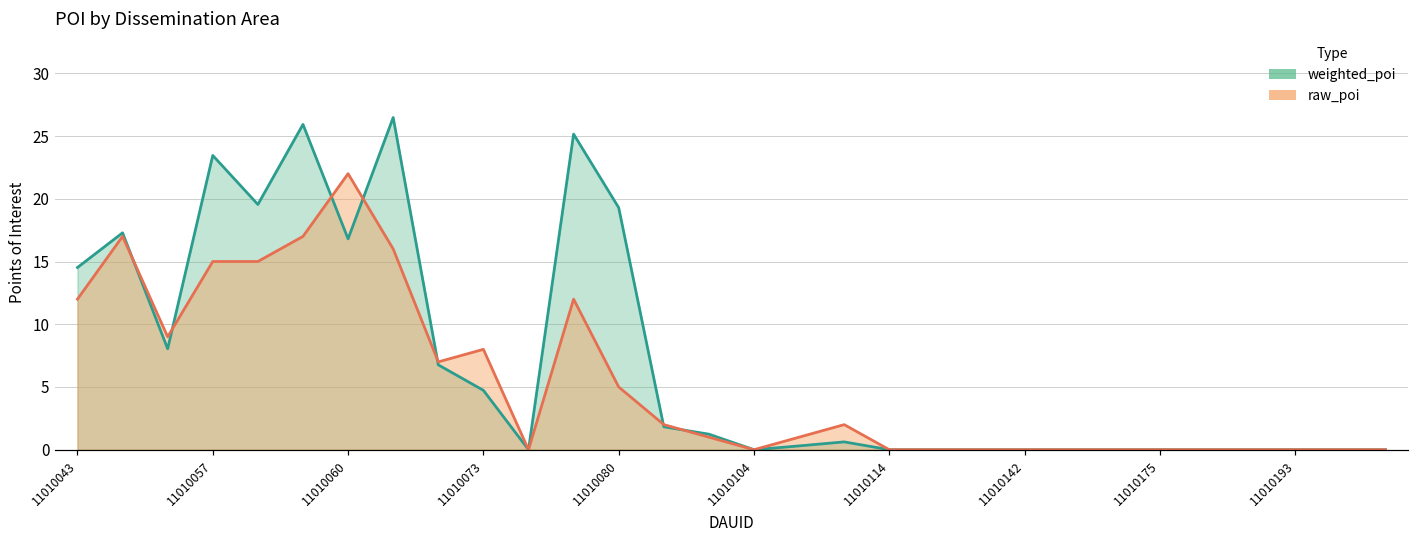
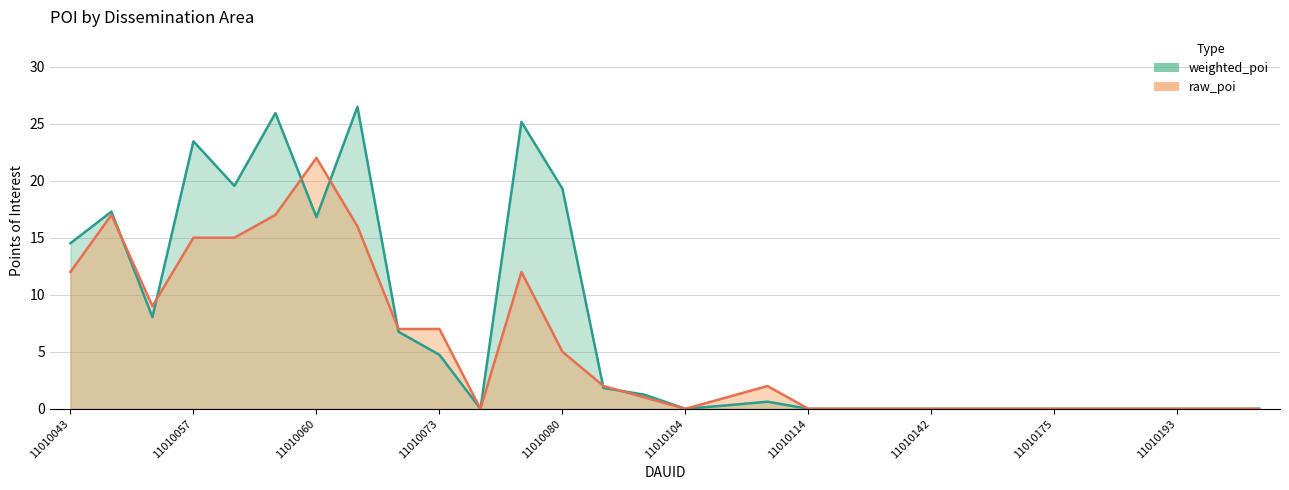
  {
    "weighted_poi": {
      "11010043": 14.5,
      "11010057": 23.5,
      "11010060": 17,
      "11010073": 4.7,
      "11010080": 19.3
    },
    "raw_poi": {
      "11010043": 12,
      "11010057": 15,
      "11010060": 22,
-     "11010073": 8,
+     "11010073": 7,
      "11010080": 5
    }
  }
